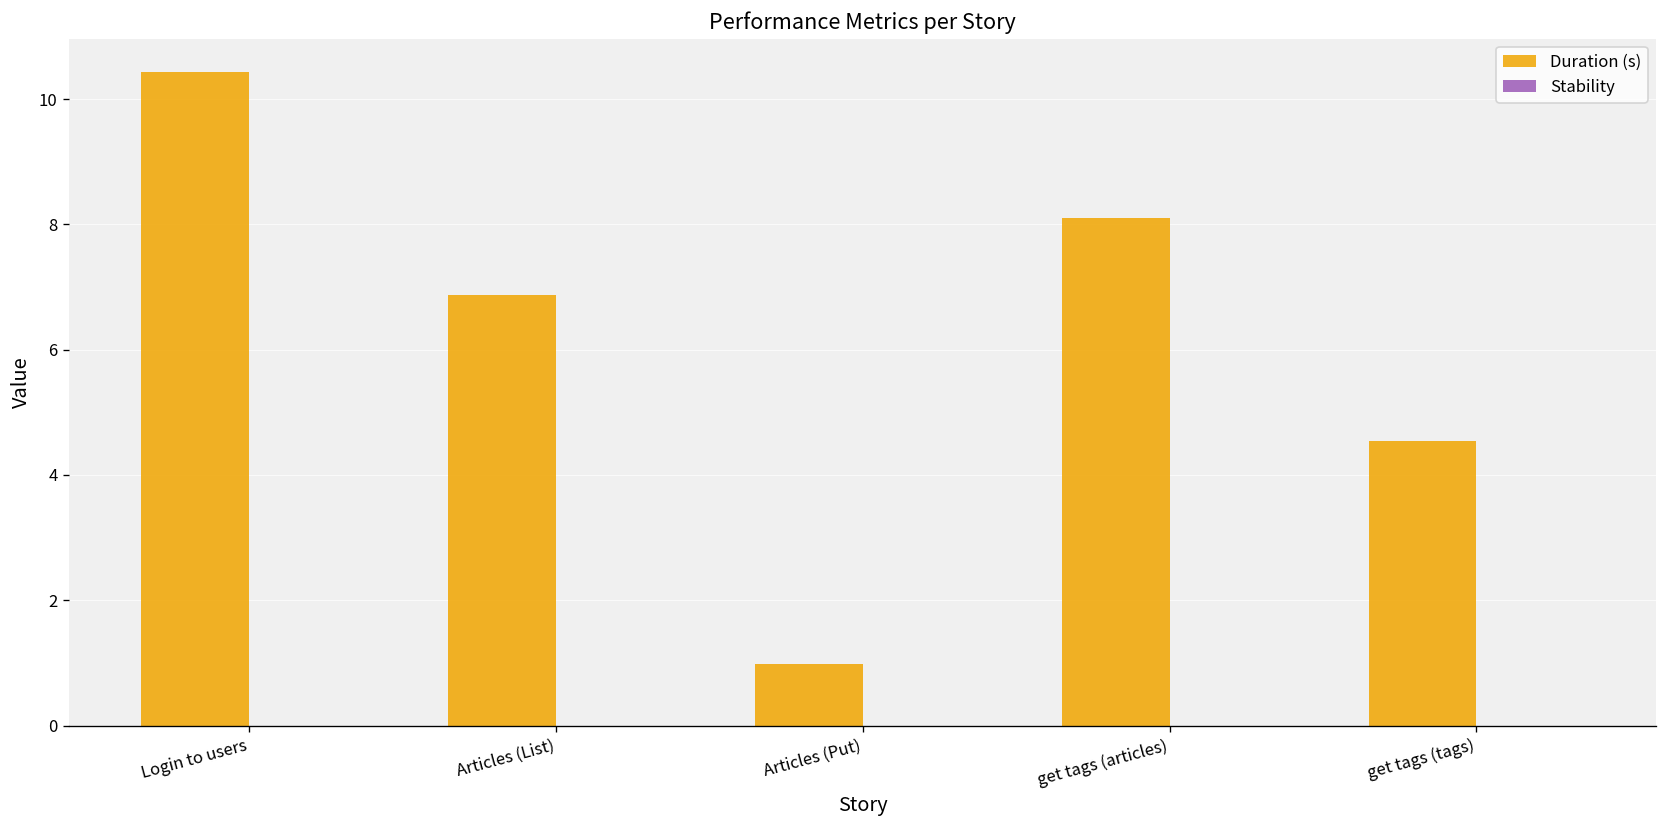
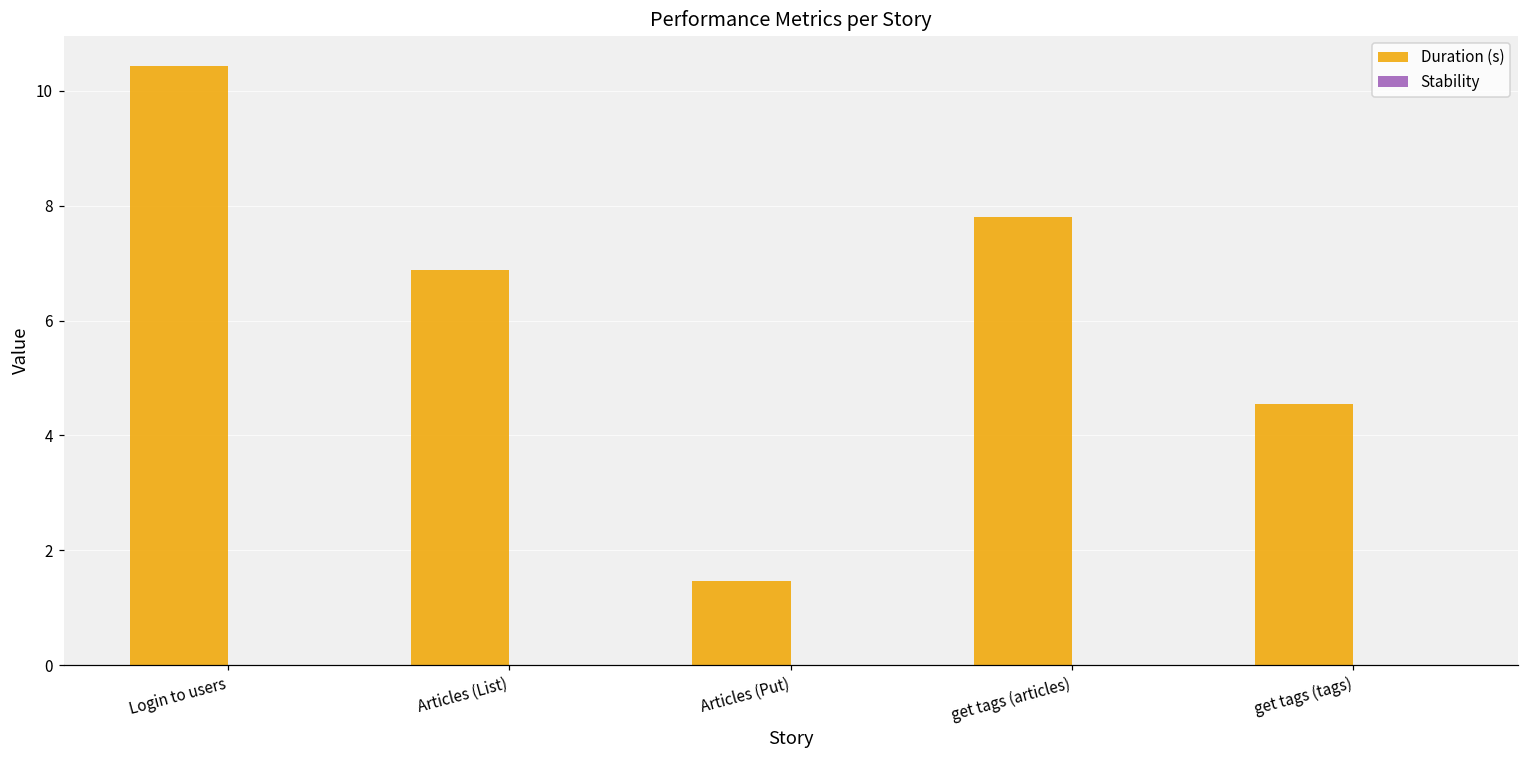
  {
    "Duration (s)": {
      "Login to users": 10.4,
      "Articles (List)": 6.9,
-     "Articles (Put)": 1.0,
-     "get tags (articles)": 8.1,
+     "Articles (Put)": 1.5,
+     "get tags (articles)": 7.8,
      "get tags (tags)": 4.6
    },
    "Stability": {
      "Login to users": 0.0,
      "Articles (List)": 0.0,
      "Articles (Put)": 0.0,
      "get tags (articles)": 0.0,
      "get tags (tags)": 0.0
    }
  }
